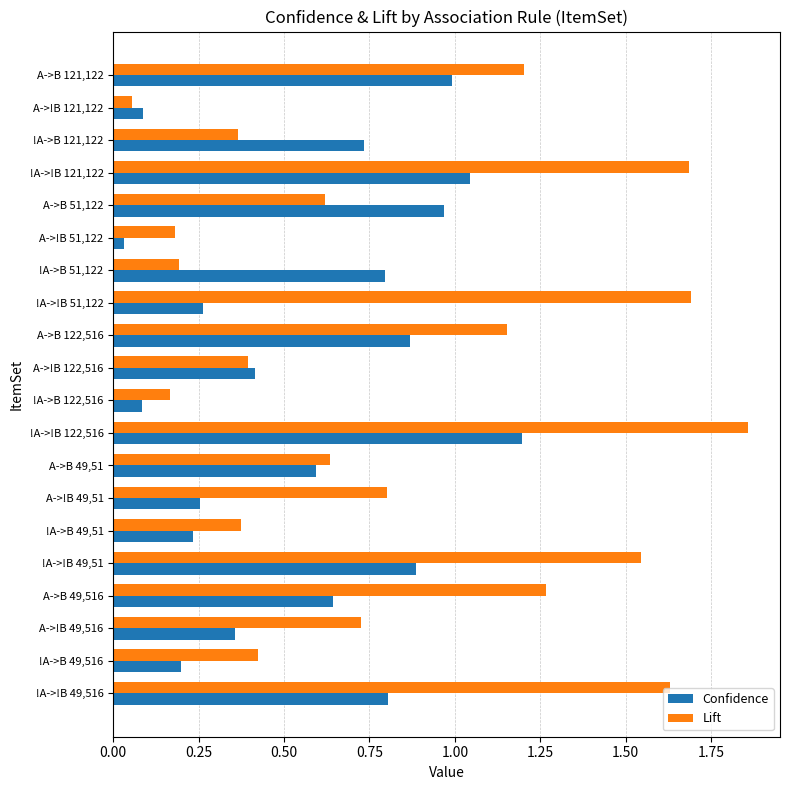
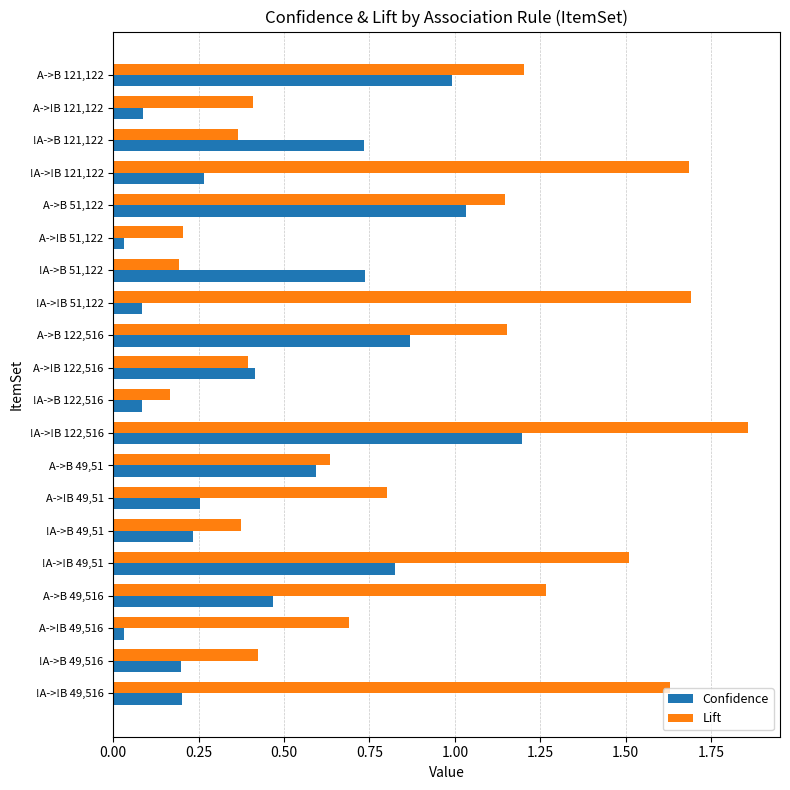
  {
    "Confidence": {
      "A->B 121,122": 0.99,
      "A->!B 121,122": 0.09,
      "!A->B 121,122": 0.73,
-     "!A->!B 121,122": 1.04,
-     "A->B 51,122": 0.97,
+     "!A->!B 121,122": 0.27,
+     "A->B 51,122": 1.03,
      "A->!B 51,122": 0.03,
-     "!A->B 51,122": 0.80,
-     "!A->!B 51,122": 0.26,
+     "!A->B 51,122": 0.74,
+     "!A->!B 51,122": 0.08,
      "A->B 122,516": 0.87,
      "A->!B 122,516": 0.42,
      "!A->B 122,516": 0.08,
      "!A->!B 122,516": 1.20,
      "A->B 49,51": 0.59,
      "A->!B 49,51": 0.25,
      "!A->B 49,51": 0.23,
-     "!A->!B 49,51": 0.89,
-     "A->B 49,516": 0.64,
-     "A->!B 49,516": 0.36,
+     "!A->!B 49,51": 0.83,
+     "A->B 49,516": 0.47,
+     "A->!B 49,516": 0.03,
      "!A->B 49,516": 0.20,
-     "!A->!B 49,516": 0.80
+     "!A->!B 49,516": 0.20
    },
    "Lift": {
      "A->B 121,122": 1.20,
-     "A->!B 121,122": 0.06,
+     "A->!B 121,122": 0.41,
      "!A->B 121,122": 0.37,
      "!A->!B 121,122": 1.69,
-     "A->B 51,122": 0.62,
-     "A->!B 51,122": 0.18,
+     "A->B 51,122": 1.15,
+     "A->!B 51,122": 0.20,
      "!A->B 51,122": 0.19,
      "!A->!B 51,122": 1.69,
      "A->B 122,516": 1.15,
      "A->!B 122,516": 0.40,
      "!A->B 122,516": 0.17,
      "!A->!B 122,516": 1.86,
      "A->B 49,51": 0.64,
      "A->!B 49,51": 0.80,
      "!A->B 49,51": 0.38,
-     "!A->!B 49,51": 1.54,
+     "!A->!B 49,51": 1.51,
      "A->B 49,516": 1.27,
-     "A->!B 49,516": 0.73,
+     "A->!B 49,516": 0.69,
      "!A->B 49,516": 0.42,
      "!A->!B 49,516": 1.63
    }
  }
